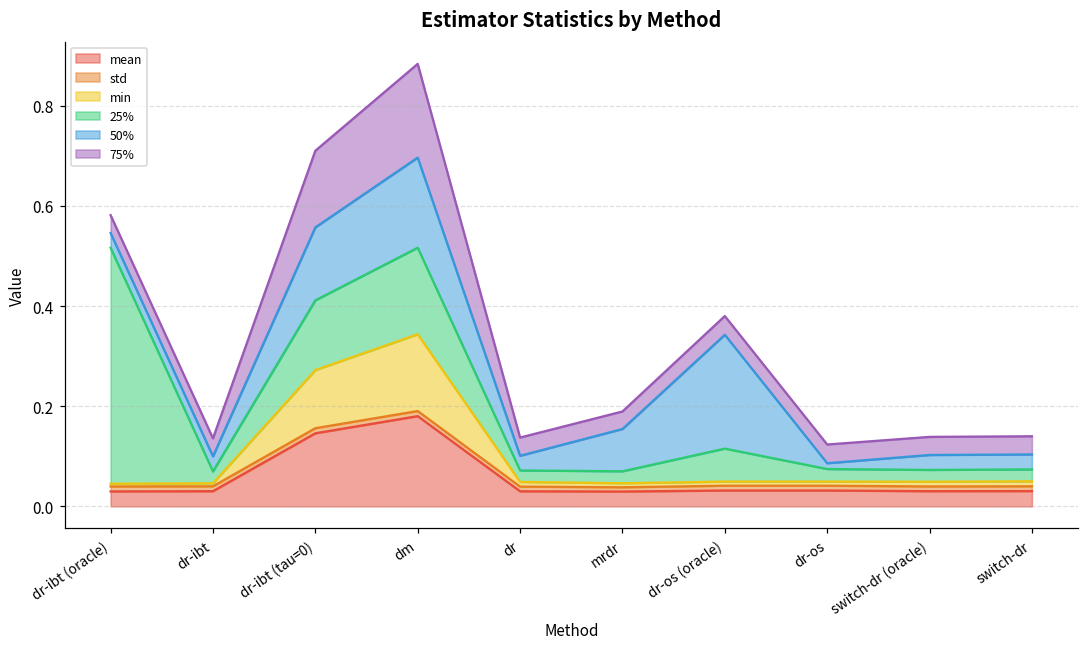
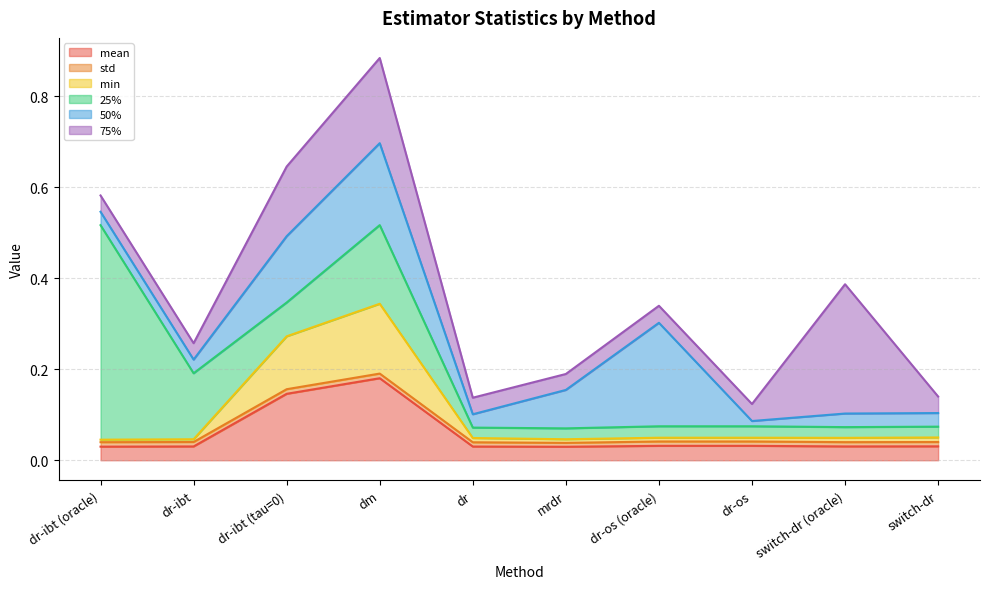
  {
    "25%": {
      "dr-ibt (oracle)": 0.47,
-     "dr-ibt": 0.02,
-     "dr-ibt (tau=0)": 0.14,
+     "dr-ibt": 0.14,
+     "dr-ibt (tau=0)": 0.07,
      "dm": 0.17,
      "dr": 0.02,
      "mrdr": 0.02,
-     "dr-os (oracle)": 0.07,
+     "dr-os (oracle)": 0.03,
      "dr-os": 0.03,
      "switch-dr (oracle)": 0.02,
      "switch-dr": 0.02
    },
    "50%": {
      "dr-ibt (oracle)": 0.03,
      "dr-ibt": 0.03,
      "dr-ibt (tau=0)": 0.15,
      "dm": 0.18,
      "dr": 0.03,
      "mrdr": 0.08,
      "dr-os (oracle)": 0.23,
      "dr-os": 0.01,
      "switch-dr (oracle)": 0.03,
      "switch-dr": 0.03
    },
    "75%": {
      "dr-ibt (oracle)": 0.04,
      "dr-ibt": 0.04,
      "dr-ibt (tau=0)": 0.15,
      "dm": 0.19,
      "dr": 0.04,
      "mrdr": 0.04,
      "dr-os (oracle)": 0.04,
      "dr-os": 0.04,
-     "switch-dr (oracle)": 0.04,
+     "switch-dr (oracle)": 0.28,
      "switch-dr": 0.04
    }
  }
